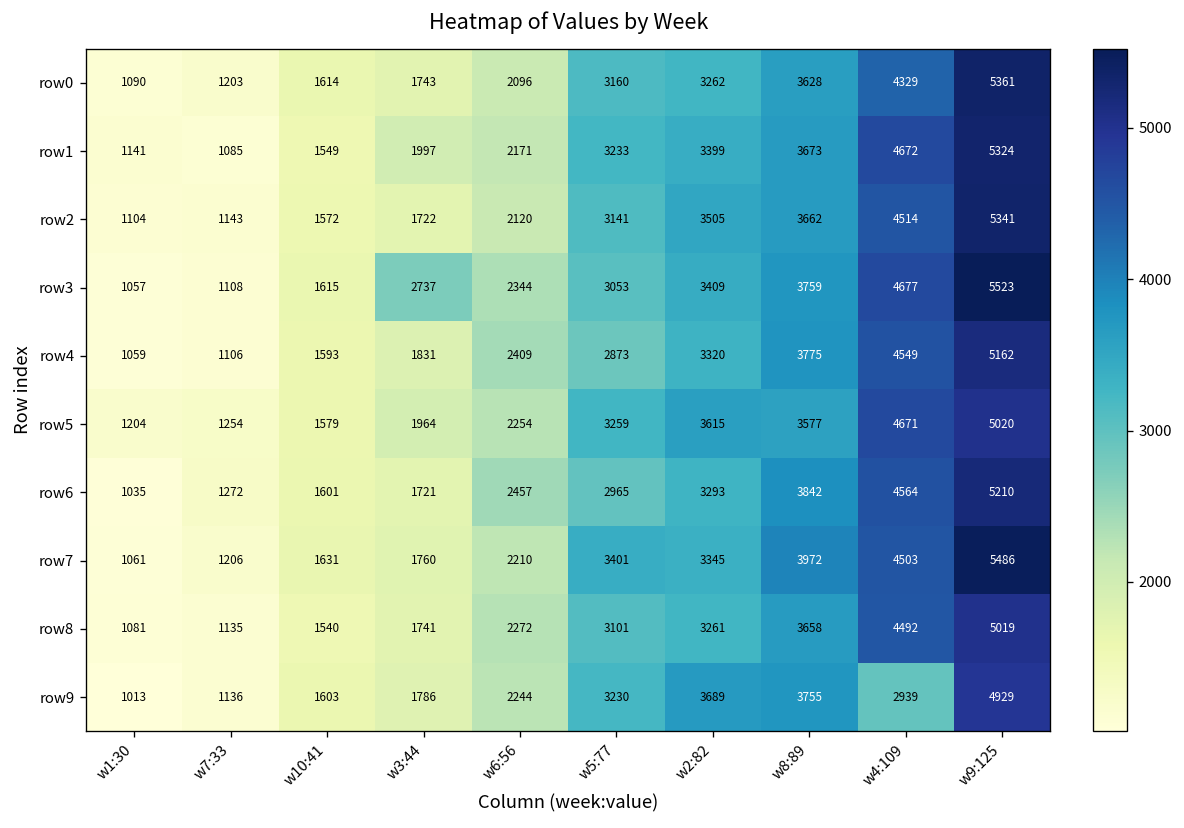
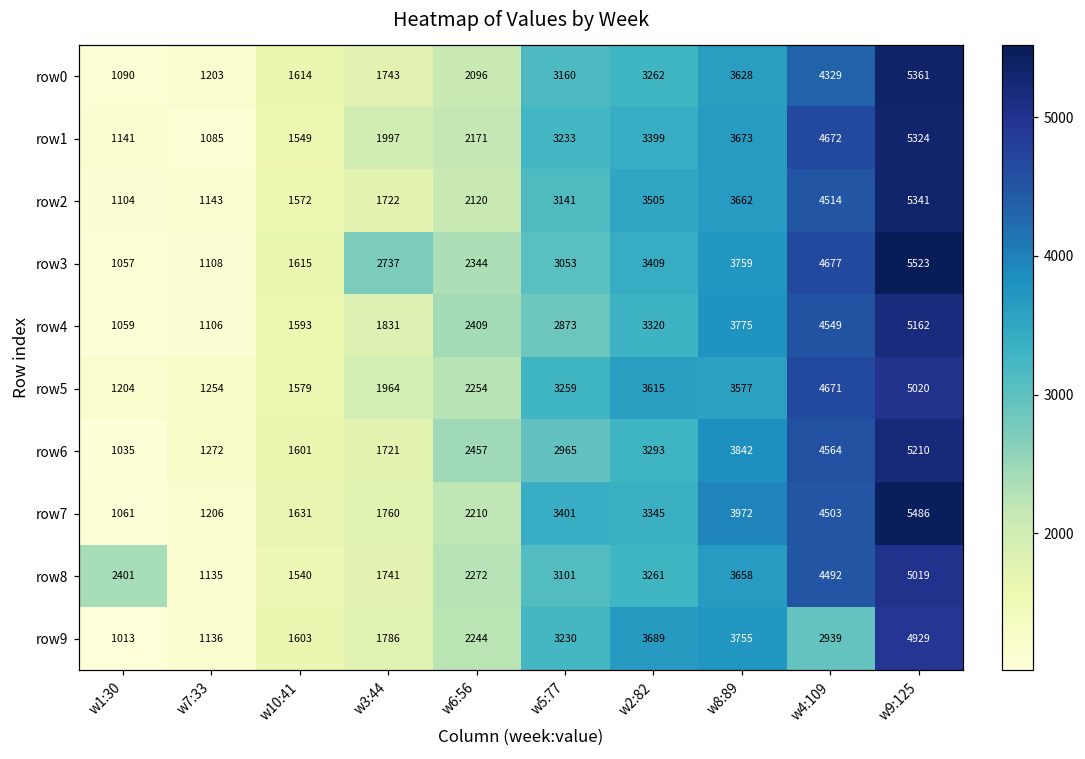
  {
    "row0": {
      "w1:30": 1090,
      "w7:33": 1203,
      "w10:41": 1614,
      "w3:44": 1743,
      "w6:56": 2096,
      "w5:77": 3160,
      "w2:82": 3262,
      "w8:89": 3628,
      "w4:109": 4329,
      "w9:125": 5361
    },
    "row1": {
      "w1:30": 1141,
      "w7:33": 1085,
      "w10:41": 1549,
      "w3:44": 1997,
      "w6:56": 2171,
      "w5:77": 3233,
      "w2:82": 3399,
      "w8:89": 3673,
      "w4:109": 4672,
      "w9:125": 5324
    },
    "row2": {
      "w1:30": 1104,
      "w7:33": 1143,
      "w10:41": 1572,
      "w3:44": 1722,
      "w6:56": 2120,
      "w5:77": 3141,
      "w2:82": 3505,
      "w8:89": 3662,
      "w4:109": 4514,
      "w9:125": 5341
    },
    "row3": {
      "w1:30": 1057,
      "w7:33": 1108,
      "w10:41": 1615,
      "w3:44": 2737,
      "w6:56": 2344,
      "w5:77": 3053,
      "w2:82": 3409,
      "w8:89": 3759,
      "w4:109": 4677,
      "w9:125": 5523
    },
    "row4": {
      "w1:30": 1059,
      "w7:33": 1106,
      "w10:41": 1593,
      "w3:44": 1831,
      "w6:56": 2409,
      "w5:77": 2873,
      "w2:82": 3320,
      "w8:89": 3775,
      "w4:109": 4549,
      "w9:125": 5162
    },
    "row5": {
      "w1:30": 1204,
      "w7:33": 1254,
      "w10:41": 1579,
      "w3:44": 1964,
      "w6:56": 2254,
      "w5:77": 3259,
      "w2:82": 3615,
      "w8:89": 3577,
      "w4:109": 4671,
      "w9:125": 5020
    },
    "row6": {
      "w1:30": 1035,
      "w7:33": 1272,
      "w10:41": 1601,
      "w3:44": 1721,
      "w6:56": 2457,
      "w5:77": 2965,
      "w2:82": 3293,
      "w8:89": 3842,
      "w4:109": 4564,
      "w9:125": 5210
    },
    "row7": {
      "w1:30": 1061,
      "w7:33": 1206,
      "w10:41": 1631,
      "w3:44": 1760,
      "w6:56": 2210,
      "w5:77": 3401,
      "w2:82": 3345,
      "w8:89": 3972,
      "w4:109": 4503,
      "w9:125": 5486
    },
    "row8": {
-     "w1:30": 1081,
+     "w1:30": 2401,
      "w7:33": 1135,
      "w10:41": 1540,
      "w3:44": 1741,
      "w6:56": 2272,
      "w5:77": 3101,
      "w2:82": 3261,
      "w8:89": 3658,
      "w4:109": 4492,
      "w9:125": 5019
    },
    "row9": {
      "w1:30": 1013,
      "w7:33": 1136,
      "w10:41": 1603,
      "w3:44": 1786,
      "w6:56": 2244,
      "w5:77": 3230,
      "w2:82": 3689,
      "w8:89": 3755,
      "w4:109": 2939,
      "w9:125": 4929
    }
  }
